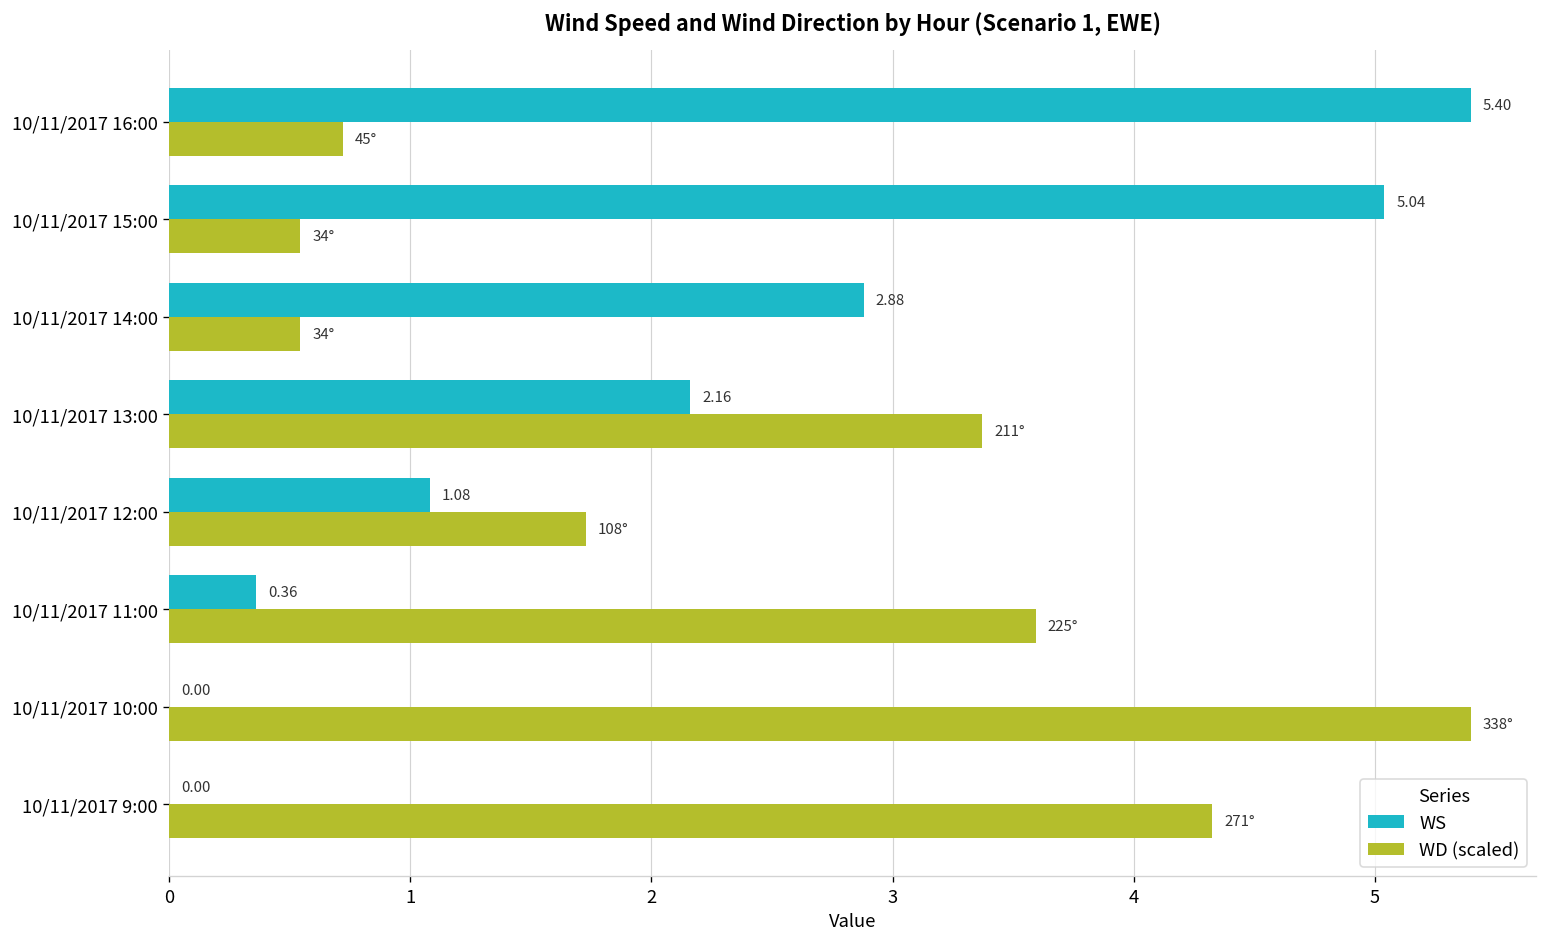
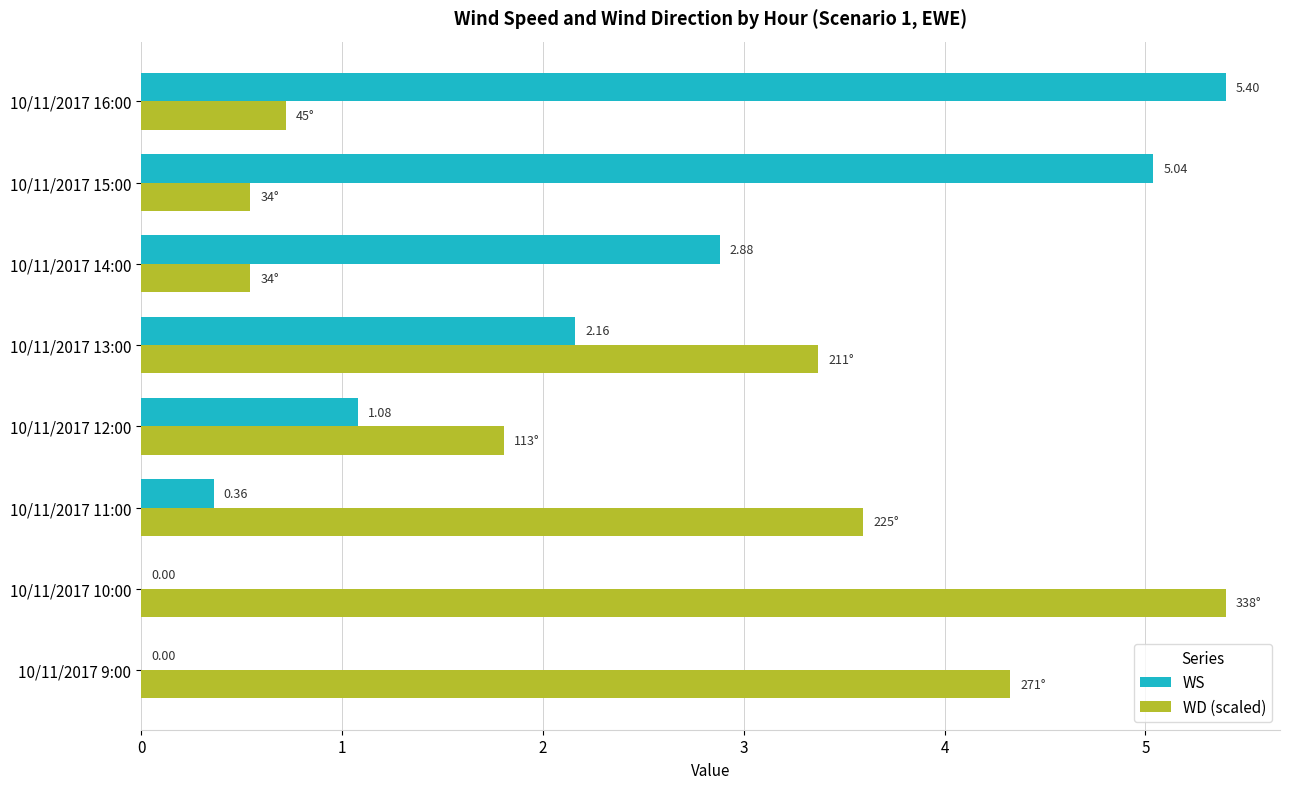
  {
    "WS": {
      "10/11/2017 16:00": "5.40",
      "10/11/2017 15:00": "5.04",
      "10/11/2017 14:00": "2.88",
      "10/11/2017 13:00": "2.16",
      "10/11/2017 12:00": "1.08",
      "10/11/2017 11:00": "0.36",
      "10/11/2017 10:00": "0.00",
      "10/11/2017 9:00": "0.00"
    },
    "WD (scaled)": {
-     "10/11/2017 12:00": "108°"
+     "10/11/2017 12:00": "113°"
    }
  }
